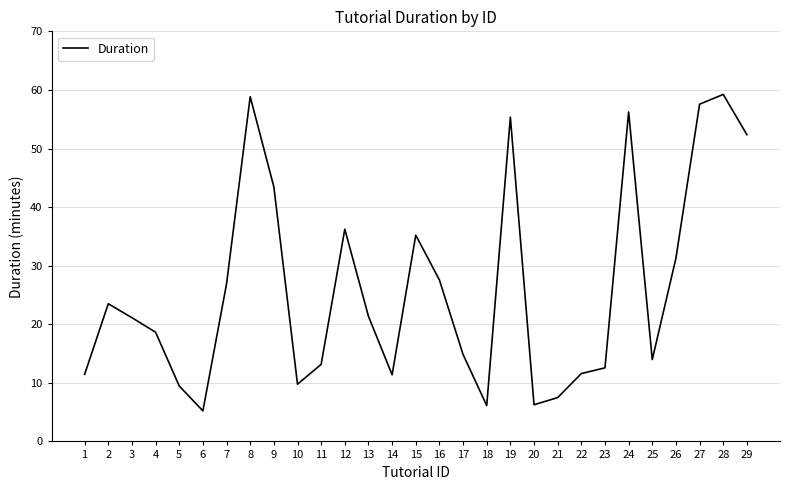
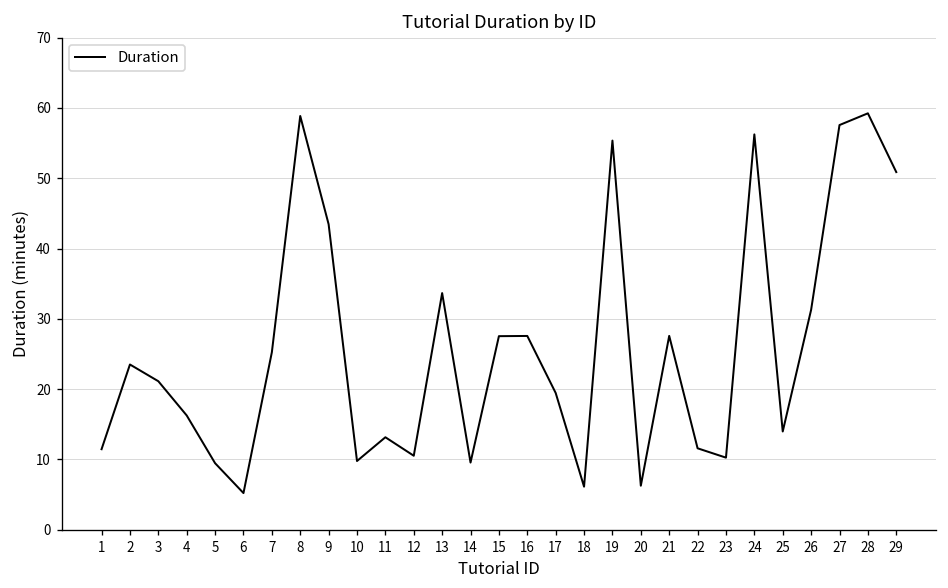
  {
    "1": 11,
    "2": 24,
    "3": 21,
-   "4": 19,
+   "4": 16,
    "5": 9,
    "6": 5,
-   "7": 27,
+   "7": 25,
    "8": 59,
    "9": 43,
    "10": 10,
    "11": 13,
-   "12": 36,
-   "13": 21,
-   "14": 11,
-   "15": 35,
+   "12": 11,
+   "13": 34,
+   "14": 10,
+   "15": 28,
    "16": 28,
-   "17": 15,
+   "17": 19,
    "18": 6,
    "19": 55,
    "20": 6,
-   "21": 7,
+   "21": 28,
    "22": 12,
-   "23": 13,
+   "23": 10,
    "24": 56,
    "25": 14,
    "26": 31,
    "27": 58,
    "28": 59,
-   "29": 52
+   "29": 51
  }
